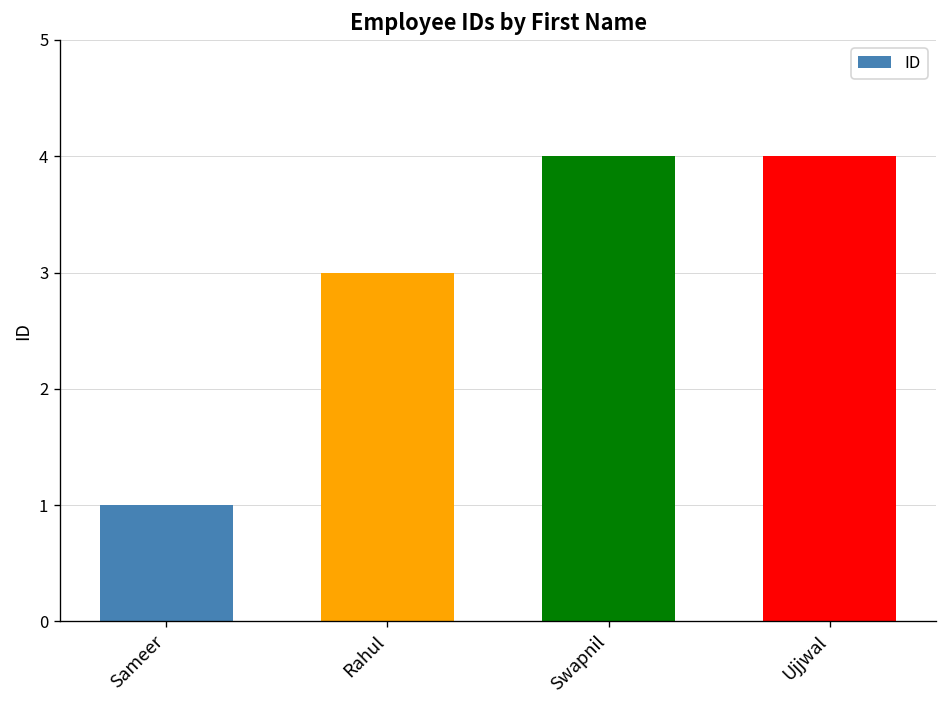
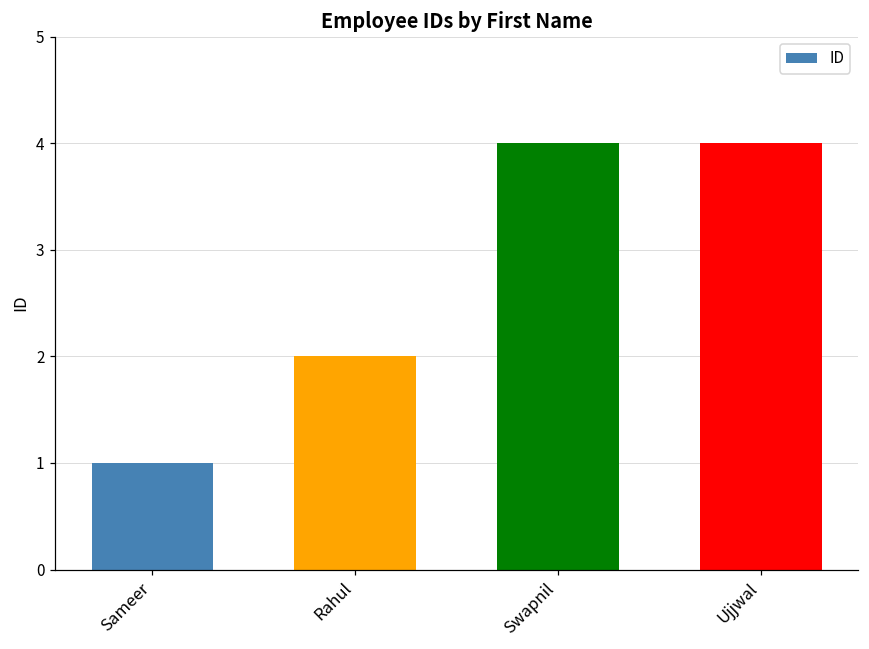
  {
    "Sameer": 1,
-   "Rahul": 3,
+   "Rahul": 2,
    "Swapnil": 4,
    "Ujjwal": 4
  }
